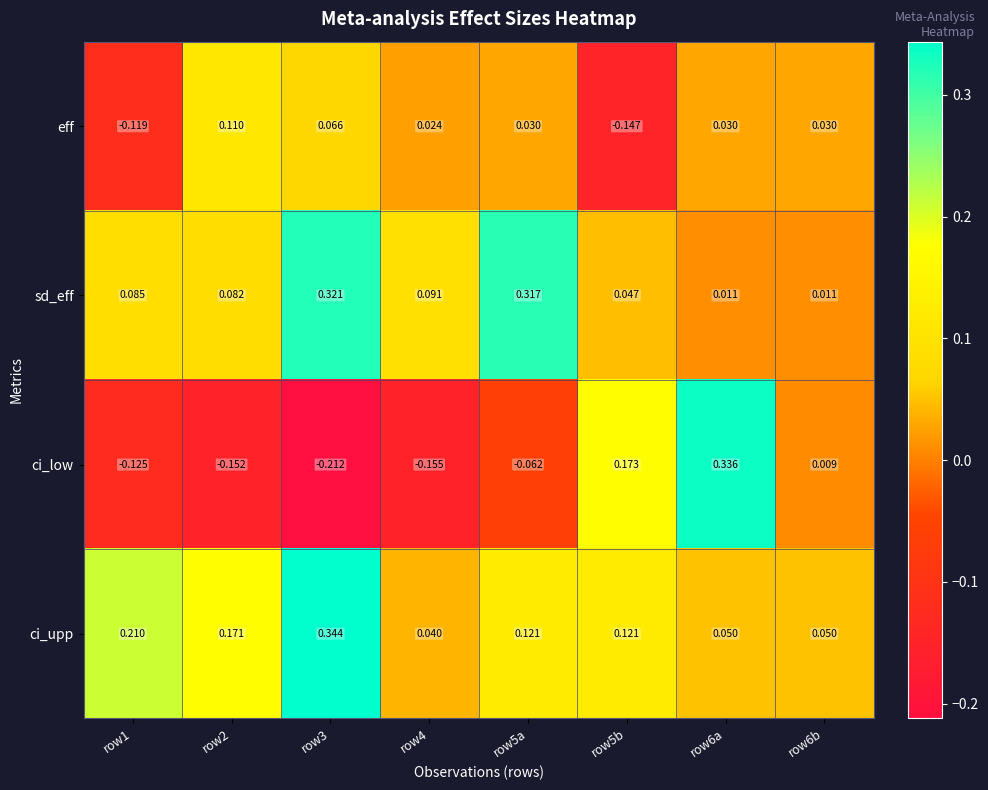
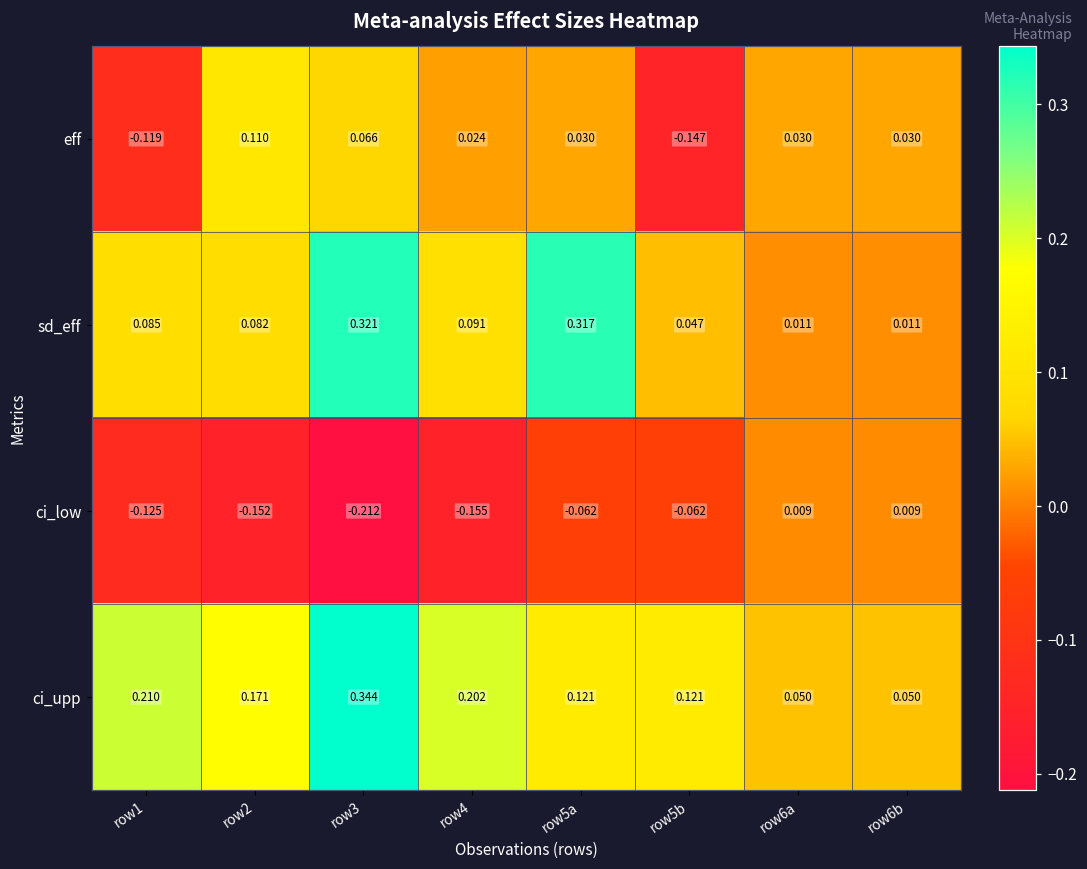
  {
    "ci_low": {
-     "row5b": 0.173,
-     "row6a": 0.336
+     "row5b": -0.062,
+     "row6a": 0.009
    },
    "ci_upp": {
-     "row4": 0.040
+     "row4": 0.202
    }
  }
